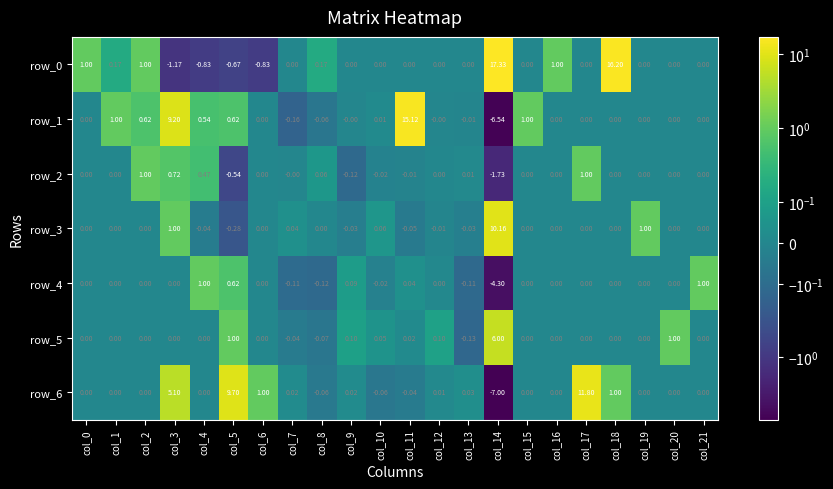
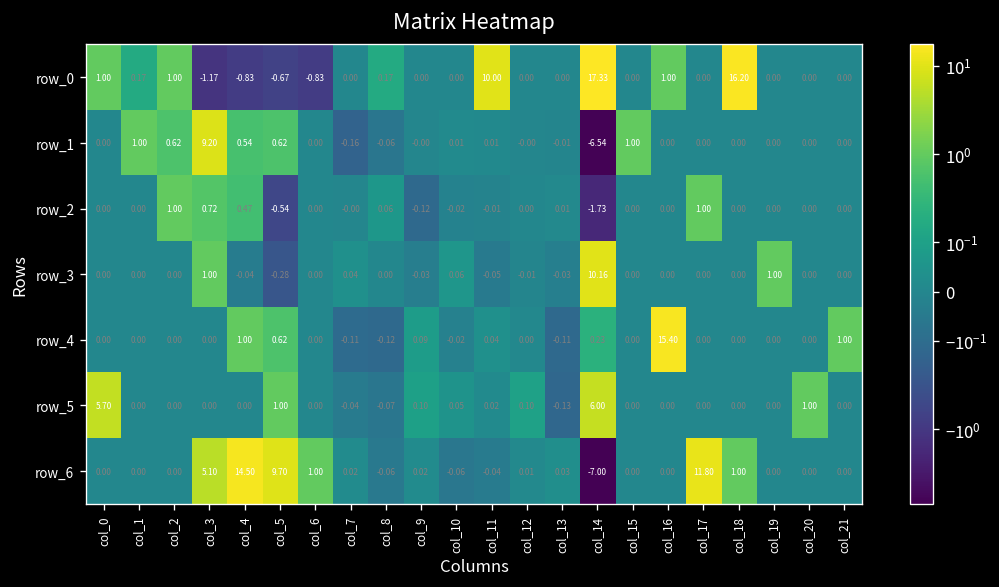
  {
    "row_0": {
      "col_0": 1.00,
      "col_1": 0.17,
      "col_2": 1.00,
      "col_3": -1.17,
      "col_4": -0.83,
      "col_5": -0.67,
      "col_6": -0.83,
      "col_7": 0.00,
      "col_8": 0.17,
      "col_9": 0.00,
      "col_10": 0.00,
-     "col_11": 0.00,
+     "col_11": 10.00,
      "col_12": 0.00,
      "col_13": 0.00,
      "col_14": 17.33,
      "col_15": 0.00,
      "col_16": 1.00,
      "col_17": 0.00,
      "col_18": 16.20,
      "col_19": 0.00,
      "col_20": 0.00,
      "col_21": 0.00
    },
    "row_1": {
      "col_0": 0.00,
      "col_1": 1.00,
      "col_2": 0.62,
      "col_3": 9.20,
      "col_4": 0.54,
      "col_5": 0.62,
      "col_6": 0.00,
      "col_7": -0.16,
      "col_8": -0.06,
      "col_9": -0.00,
      "col_10": 0.01,
-     "col_11": 15.12,
+     "col_11": 0.01,
      "col_12": -0.00,
      "col_13": -0.01,
      "col_14": -6.54,
      "col_15": 1.00,
      "col_16": 0.00,
      "col_17": 0.00,
      "col_18": 0.00,
      "col_19": 0.00,
      "col_20": 0.00,
      "col_21": 0.00
    },
    "row_2": {
      "col_0": 0.00,
      "col_1": 0.00,
      "col_2": 1.00,
      "col_3": 0.72,
      "col_4": 0.47,
      "col_5": -0.54,
      "col_6": 0.00,
      "col_7": -0.00,
      "col_8": 0.06,
      "col_9": -0.12,
      "col_10": -0.02,
      "col_11": -0.01,
      "col_12": 0.00,
      "col_13": 0.01,
      "col_14": -1.73,
      "col_15": 0.00,
      "col_16": 0.00,
      "col_17": 1.00,
      "col_18": 0.00,
      "col_19": 0.00,
      "col_20": 0.00,
      "col_21": 0.00
    },
    "row_3": {
      "col_0": 0.00,
      "col_1": 0.00,
      "col_2": 0.00,
      "col_3": 1.00,
      "col_4": -0.04,
      "col_5": -0.28,
      "col_6": 0.00,
      "col_7": 0.04,
      "col_8": 0.00,
      "col_9": -0.03,
      "col_10": 0.06,
      "col_11": -0.05,
      "col_12": -0.01,
      "col_13": -0.03,
      "col_14": 10.16,
      "col_15": 0.00,
      "col_16": 0.00,
      "col_17": 0.00,
      "col_18": 0.00,
      "col_19": 1.00,
      "col_20": 0.00,
      "col_21": 0.00
    },
    "row_4": {
      "col_0": 0.00,
      "col_1": 0.00,
      "col_2": 0.00,
      "col_3": 0.00,
      "col_4": 1.00,
      "col_5": 0.62,
      "col_6": 0.00,
      "col_7": -0.11,
      "col_8": -0.12,
      "col_9": 0.09,
      "col_10": -0.02,
      "col_11": 0.04,
      "col_12": 0.00,
      "col_13": -0.11,
-     "col_14": -4.30,
+     "col_14": 0.23,
      "col_15": 0.00,
-     "col_16": 0.00,
+     "col_16": 15.40,
      "col_17": 0.00,
      "col_18": 0.00,
      "col_19": 0.00,
      "col_20": 0.00,
      "col_21": 1.00
    },
    "row_5": {
-     "col_0": 0.00,
+     "col_0": 5.70,
      "col_1": 0.00,
      "col_2": 0.00,
      "col_3": 0.00,
      "col_4": 0.00,
      "col_5": 1.00,
      "col_6": 0.00,
      "col_7": -0.04,
      "col_8": -0.07,
      "col_9": 0.10,
      "col_10": 0.05,
      "col_11": 0.02,
      "col_12": 0.10,
      "col_13": -0.13,
      "col_14": 6.00,
      "col_15": 0.00,
      "col_16": 0.00,
      "col_17": 0.00,
      "col_18": 0.00,
      "col_19": 0.00,
      "col_20": 1.00,
      "col_21": 0.00
    },
    "row_6": {
      "col_0": 0.00,
      "col_1": 0.00,
      "col_2": 0.00,
      "col_3": 5.10,
-     "col_4": 0.00,
+     "col_4": 14.50,
      "col_5": 9.70,
      "col_6": 1.00,
      "col_7": 0.02,
      "col_8": -0.06,
      "col_9": 0.02,
      "col_10": -0.06,
      "col_11": -0.04,
      "col_12": 0.01,
      "col_13": 0.03,
      "col_14": -7.00,
      "col_15": 0.00,
      "col_16": 0.00,
      "col_17": 11.80,
      "col_18": 1.00,
      "col_19": 0.00,
      "col_20": 0.00,
      "col_21": 0.00
    }
  }
